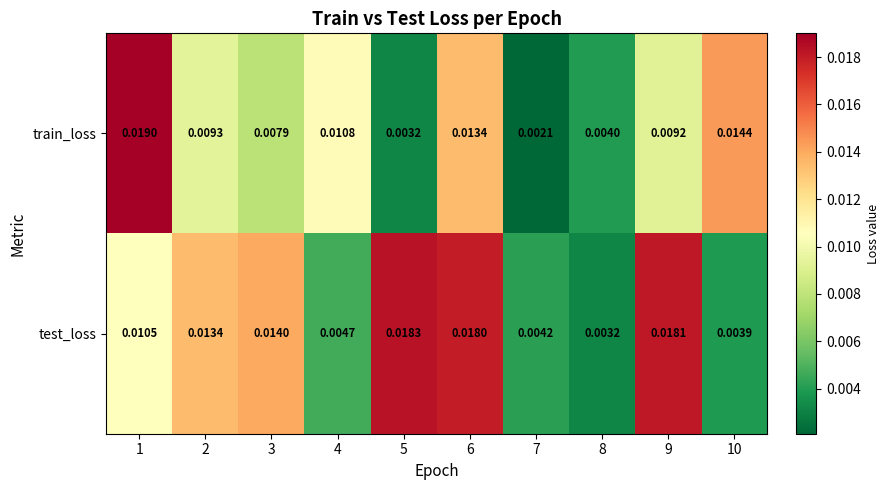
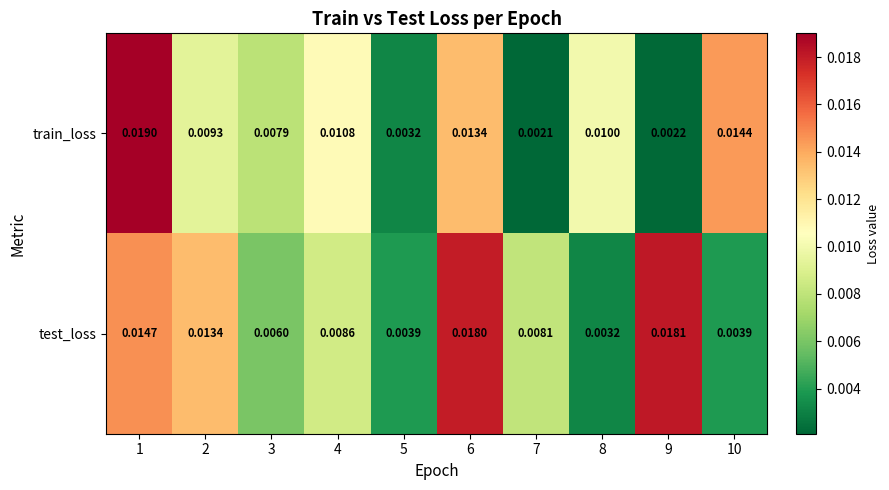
  {
    "train_loss": {
      "1": 0.0190,
      "2": 0.0093,
      "3": 0.0079,
      "4": 0.0108,
      "5": 0.0032,
      "6": 0.0134,
      "7": 0.0021,
-     "8": 0.0040,
-     "9": 0.0092,
+     "8": 0.0100,
+     "9": 0.0022,
      "10": 0.0144
    },
    "test_loss": {
-     "1": 0.0105,
+     "1": 0.0147,
      "2": 0.0134,
-     "3": 0.0140,
-     "4": 0.0047,
-     "5": 0.0183,
+     "3": 0.0060,
+     "4": 0.0086,
+     "5": 0.0039,
      "6": 0.0180,
-     "7": 0.0042,
+     "7": 0.0081,
      "8": 0.0032,
      "9": 0.0181,
      "10": 0.0039
    }
  }
